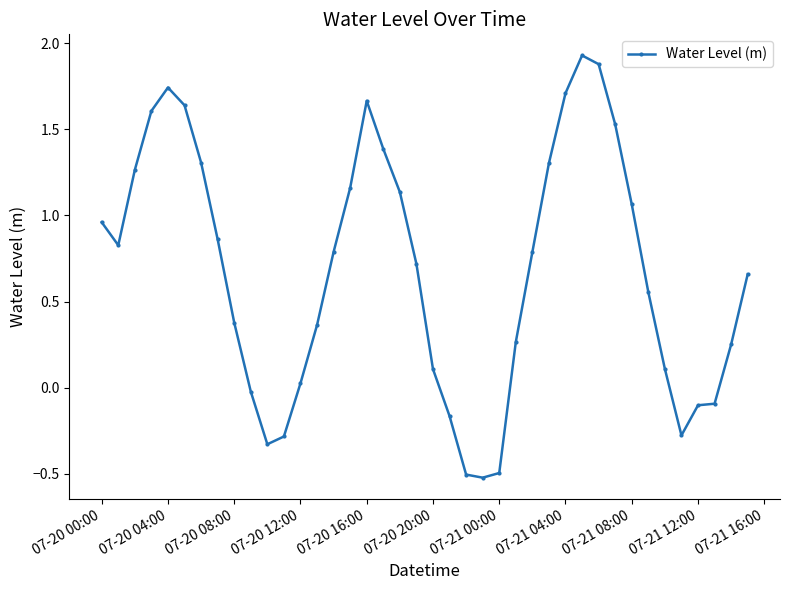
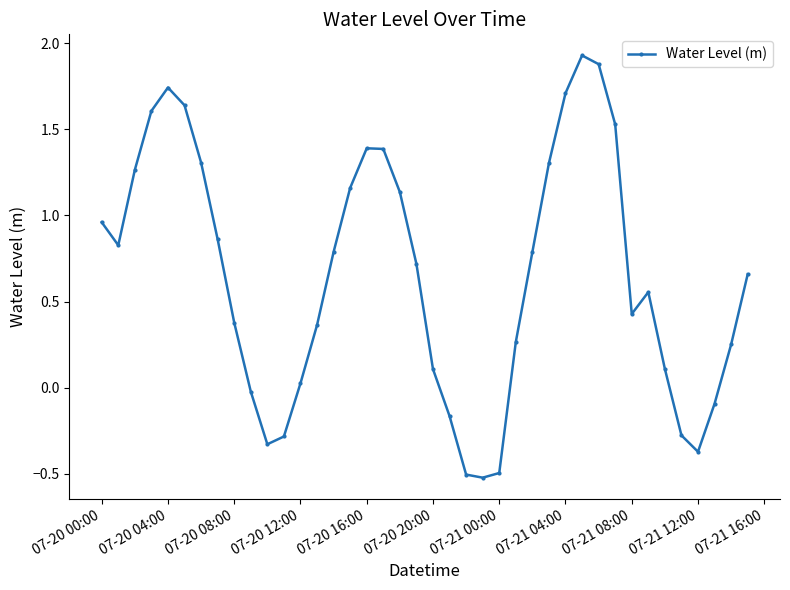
  {
    "07-20 00:00": 0.96,
    "07-20 04:00": 1.74,
    "07-20 08:00": 0.38,
    "07-20 12:00": 0.03,
-   "07-20 16:00": 1.67,
+   "07-20 16:00": 1.39,
    "07-20 20:00": 0.11,
    "07-21 00:00": -0.49,
    "07-21 04:00": 1.71,
-   "07-21 08:00": 1.06,
-   "07-21 12:00": -0.10
+   "07-21 08:00": 0.43,
+   "07-21 12:00": -0.37
  }
